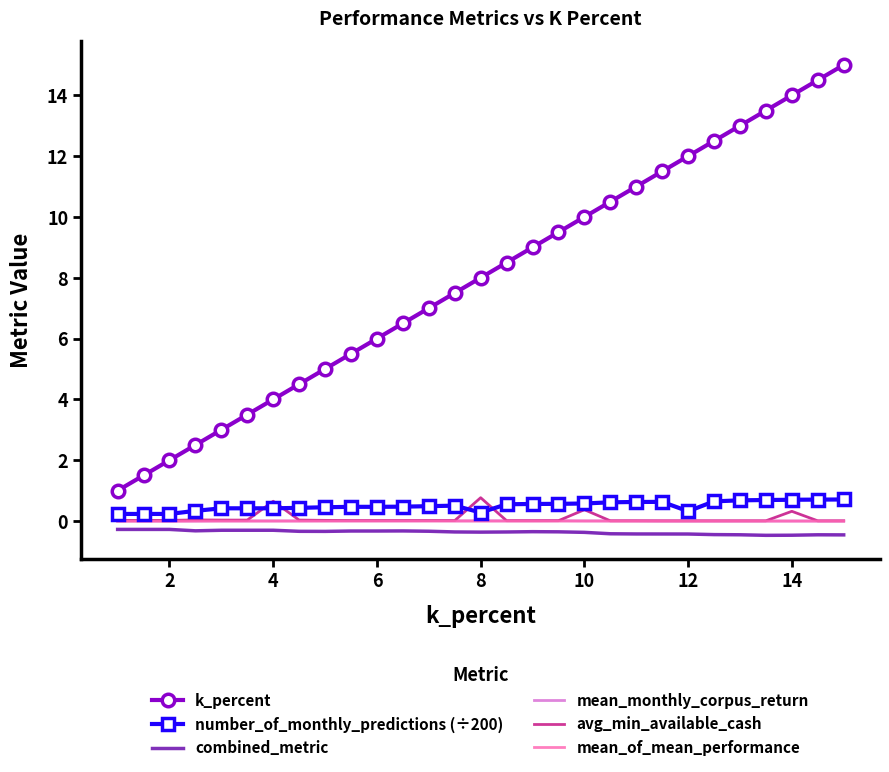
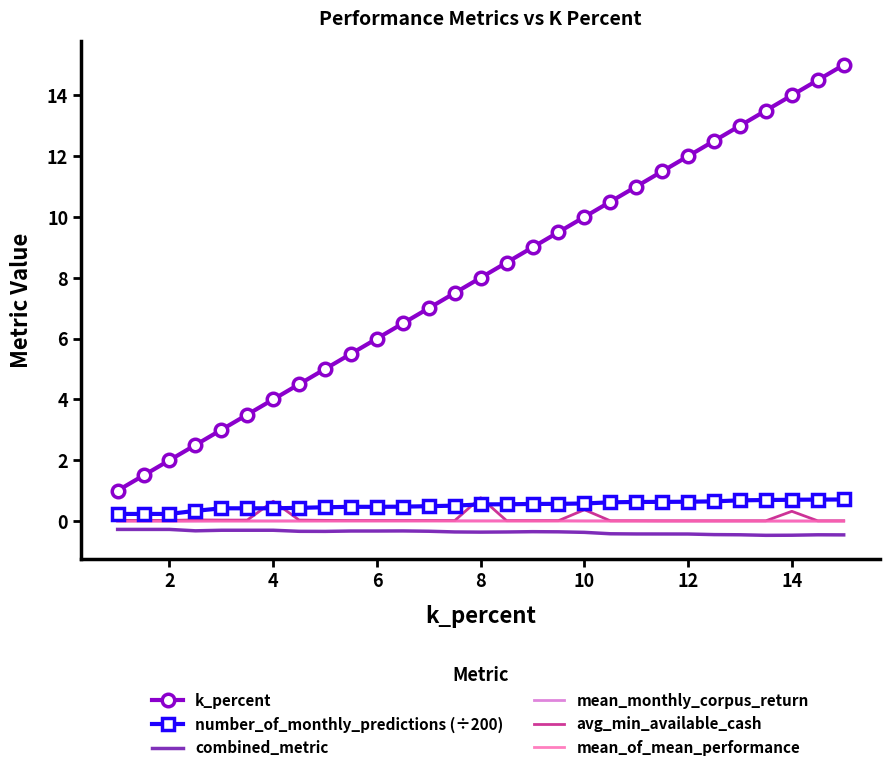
  {
    "avg_min_available_cash": {
      "4": 0.7,
      "8": 0.8,
      "10": 0.4,
      "14": 0.3
    },
    "number_of_monthly_predictions (÷200)": {
      "2": 0.2,
      "4": 0.4,
      "6": 0.5,
-     "8": 0.3,
+     "8": 0.5,
      "10": 0.6,
-     "12": 0.3,
+     "12": 0.6,
      "14": 0.7
    }
  }
